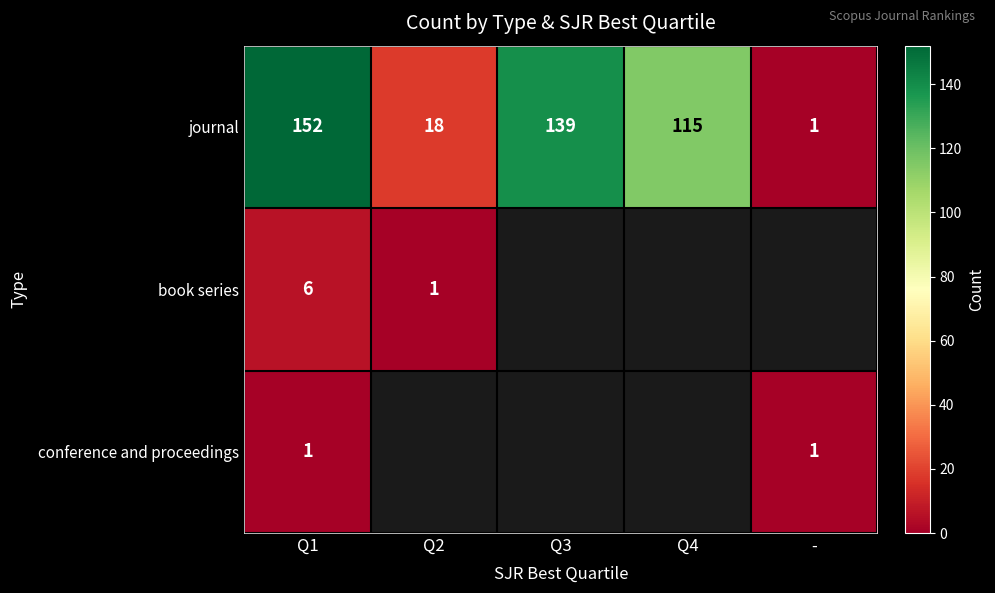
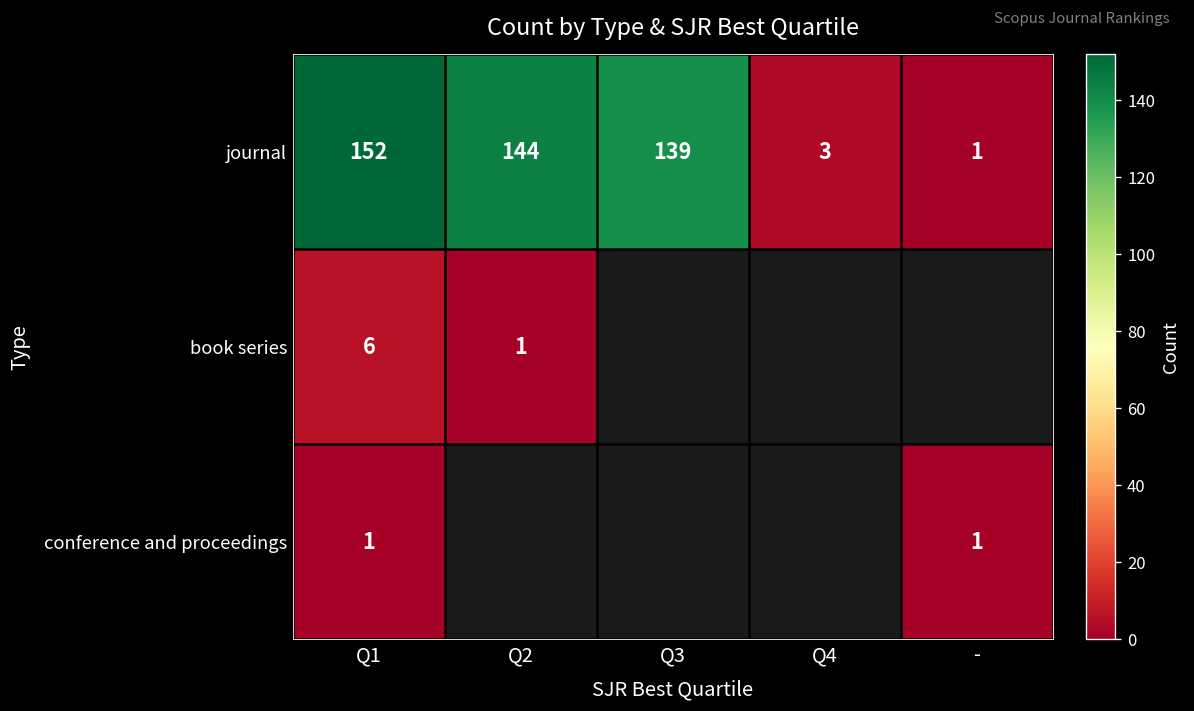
  {
    "journal": {
      "Q1": 152,
-     "Q2": 18,
+     "Q2": 144,
      "Q3": 139,
-     "Q4": 115,
+     "Q4": 3,
      "-": 1
    },
    "book series": {
      "Q1": 6,
      "Q2": 1
    },
    "conference and proceedings": {
      "Q1": 1,
      "-": 1
    }
  }
